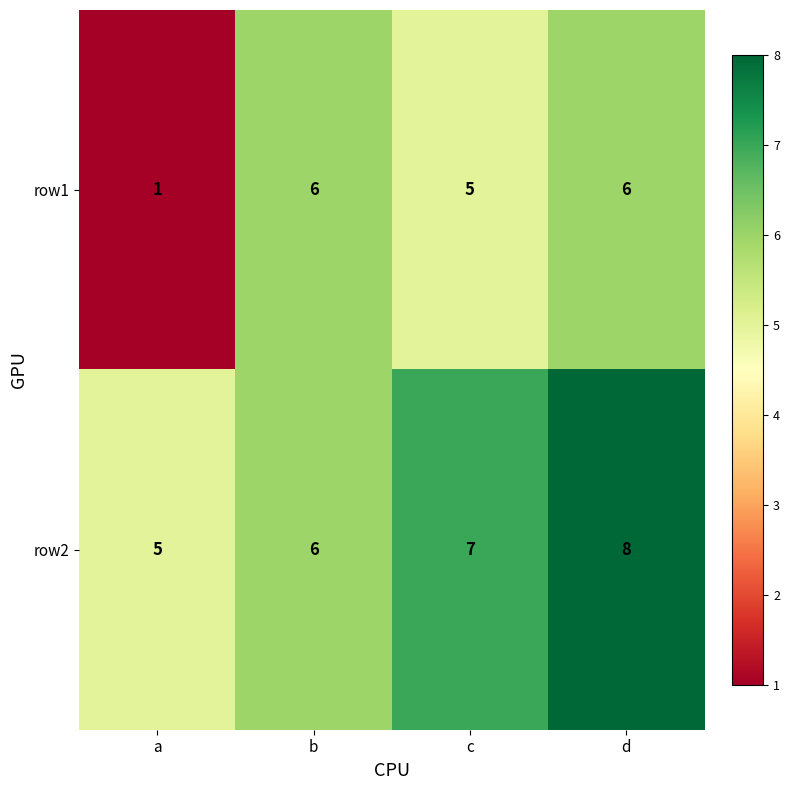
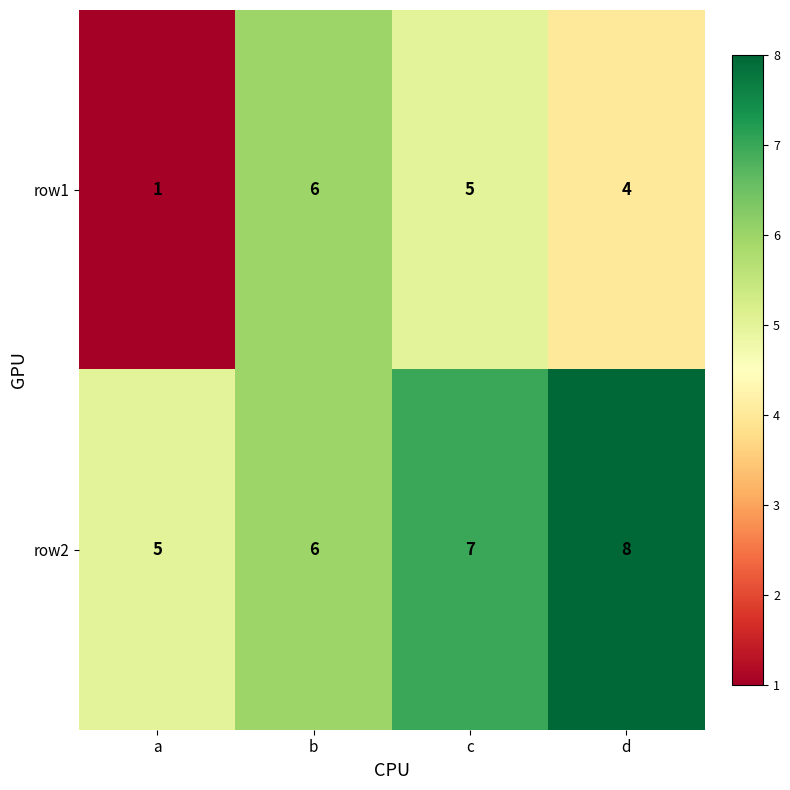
  {
    "row1": {
      "a": 1,
      "b": 6,
      "c": 5,
-     "d": 6
+     "d": 4
    },
    "row2": {
      "a": 5,
      "b": 6,
      "c": 7,
      "d": 8
    }
  }
